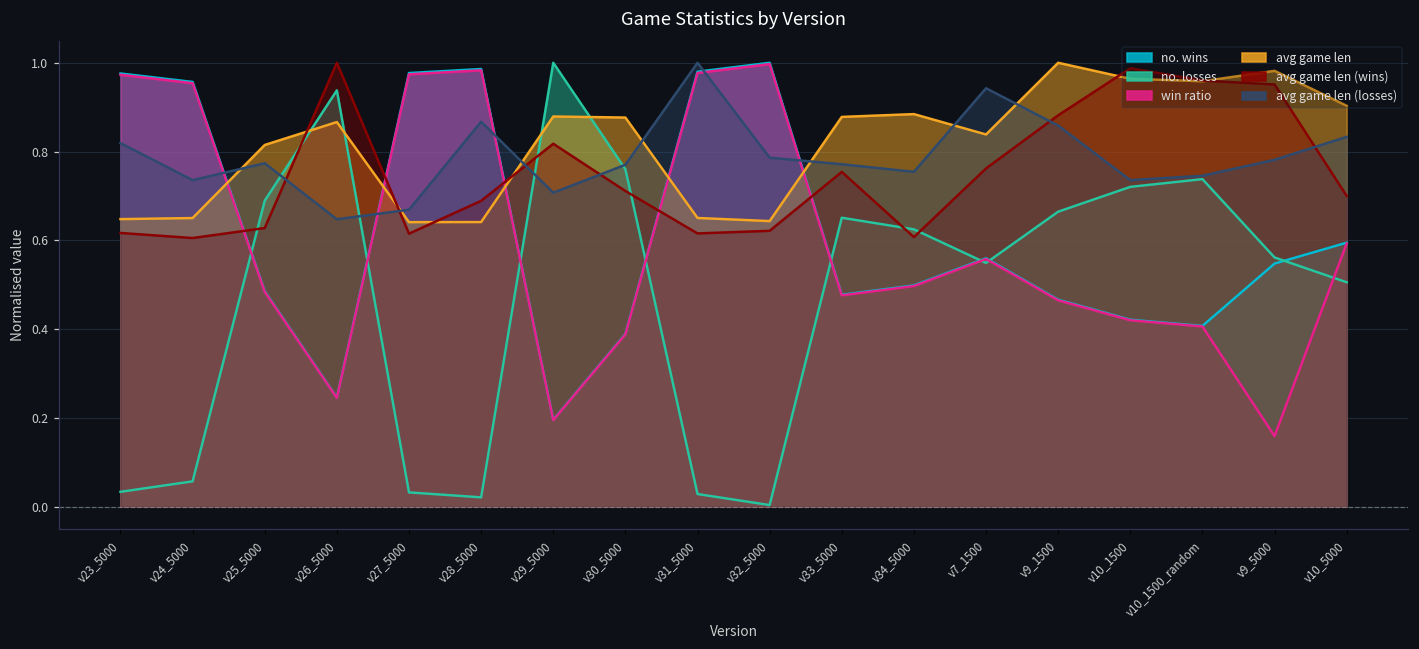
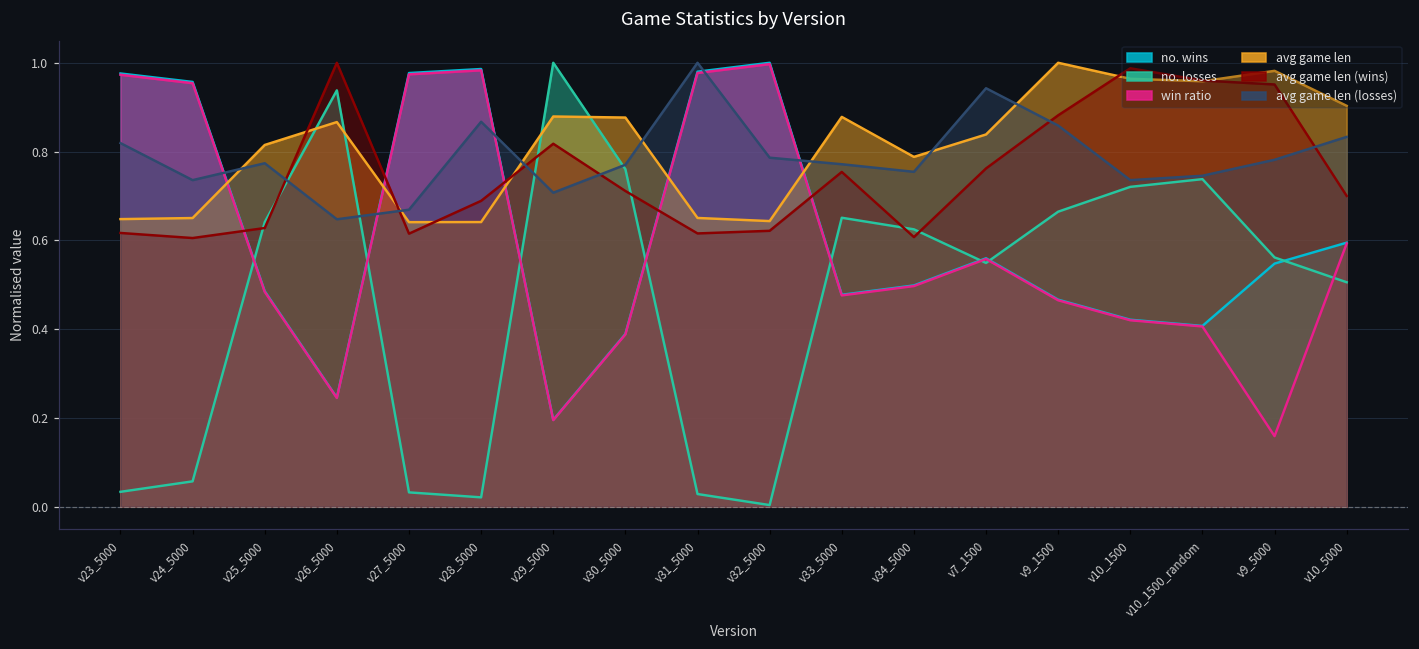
  {
    "no. wins": {
      "v9_5000": 0.55
    },
    "no. losses": {
      "v23_5000": 0.03,
      "v24_5000": 0.06,
-     "v25_5000": 0.69,
+     "v25_5000": 0.64,
      "v26_5000": 0.94,
      "v27_5000": 0.03,
      "v28_5000": 0.02,
      "v29_5000": 1.00,
      "v30_5000": 0.76,
      "v31_5000": 0.03,
      "v32_5000": 0.00,
      "v33_5000": 0.65,
      "v34_5000": 0.62,
      "v7_1500": 0.55,
      "v9_1500": 0.66,
      "v10_1500": 0.72,
      "v10_1500_random": 0.74,
      "v9_5000": 0.56,
      "v10_5000": 0.51
    },
    "win ratio": {
      "v9_5000": 0.16
    },
    "avg game len": {
      "v23_5000": 0.65,
      "v24_5000": 0.65,
      "v25_5000": 0.81,
      "v26_5000": 0.87,
      "v27_5000": 0.64,
      "v28_5000": 0.64,
      "v29_5000": 0.88,
      "v30_5000": 0.88,
      "v31_5000": 0.65,
      "v32_5000": 0.64,
      "v33_5000": 0.88,
-     "v34_5000": 0.88,
+     "v34_5000": 0.79,
      "v7_1500": 0.84,
      "v9_1500": 1.00,
      "v10_5000": 0.90
    },
    "avg game len (wins)": {
      "v23_5000": 0.62,
      "v24_5000": 0.61,
      "v25_5000": 0.63,
      "v26_5000": 1.00,
      "v27_5000": 0.62,
      "v28_5000": 0.69,
      "v29_5000": 0.82,
      "v30_5000": 0.71,
      "v31_5000": 0.62,
      "v32_5000": 0.62,
      "v33_5000": 0.75,
      "v34_5000": 0.61,
      "v7_1500": 0.76,
      "v9_1500": 0.88,
      "v10_5000": 0.70
    },
    "avg game len (losses)": {
      "v23_5000": 0.82,
      "v24_5000": 0.74,
      "v25_5000": 0.77,
      "v26_5000": 0.65,
      "v27_5000": 0.67,
      "v28_5000": 0.87,
      "v29_5000": 0.71,
      "v30_5000": 0.77,
      "v31_5000": 1.00,
      "v32_5000": 0.79,
      "v33_5000": 0.77,
      "v34_5000": 0.75,
      "v7_1500": 0.94,
      "v9_1500": 0.86,
      "v10_1500": 0.74,
      "v10_1500_random": 0.75,
      "v9_5000": 0.78,
      "v10_5000": 0.83
    }
  }
